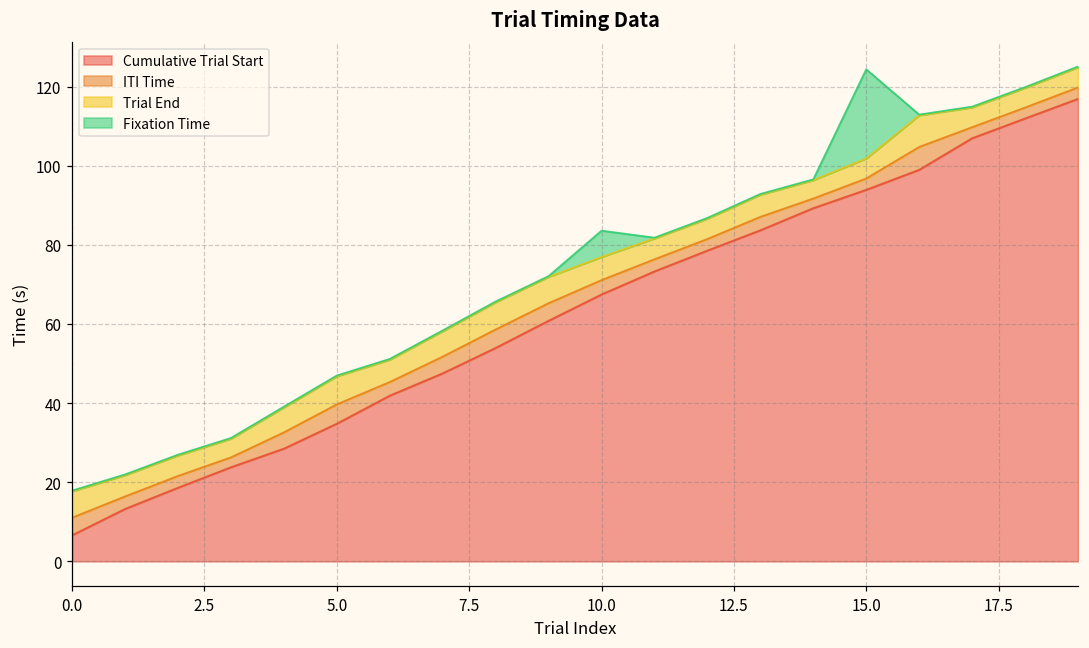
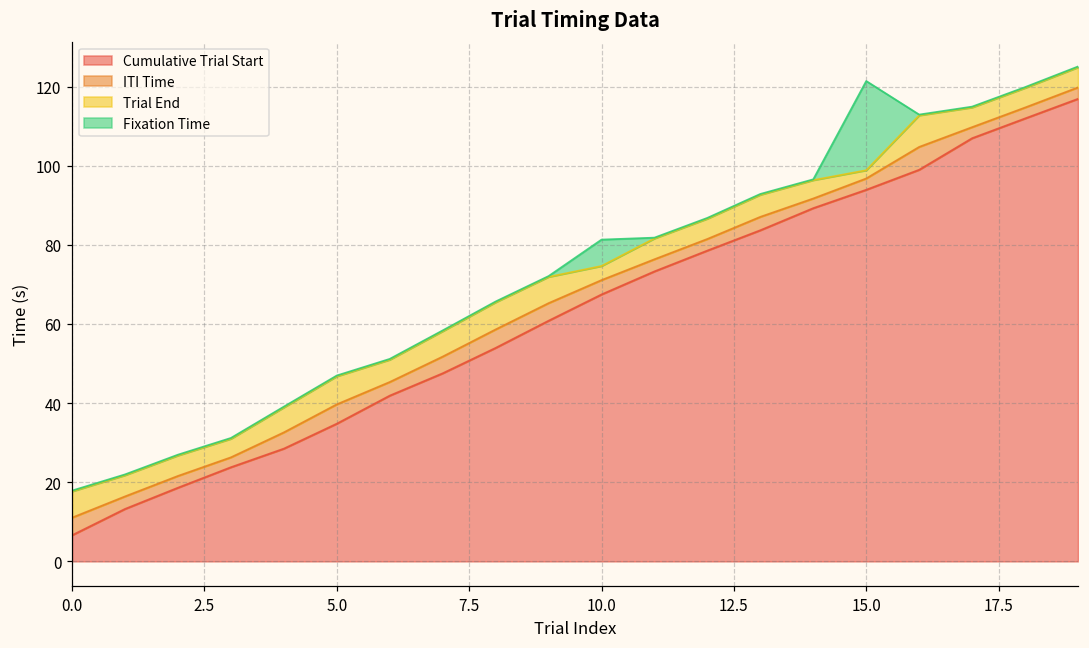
  {
    "Trial End": {
-     "10.0": 6,
-     "15.0": 5
+     "10.0": 4,
+     "15.0": 2
    },
    "Fixation Time": {
      "10.0": 7,
      "15.0": 23
    }
  }
